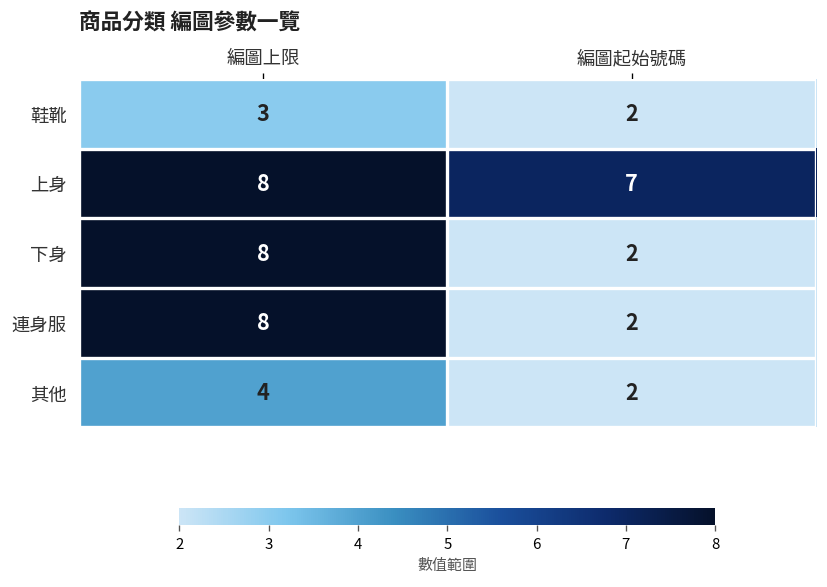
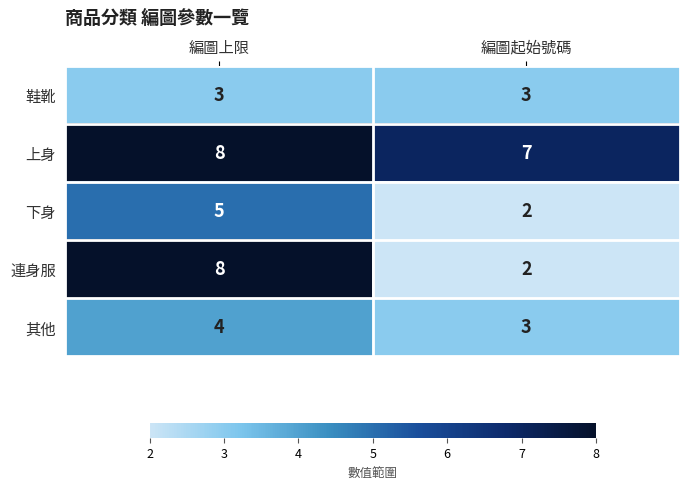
  {
    "鞋靴": {
      "編圖上限": 3,
-     "編圖起始號碼": 2
+     "編圖起始號碼": 3
    },
    "上身": {
      "編圖上限": 8,
      "編圖起始號碼": 7
    },
    "下身": {
-     "編圖上限": 8,
+     "編圖上限": 5,
      "編圖起始號碼": 2
    },
    "連身服": {
      "編圖上限": 8,
      "編圖起始號碼": 2
    },
    "其他": {
      "編圖上限": 4,
-     "編圖起始號碼": 2
+     "編圖起始號碼": 3
    }
  }
